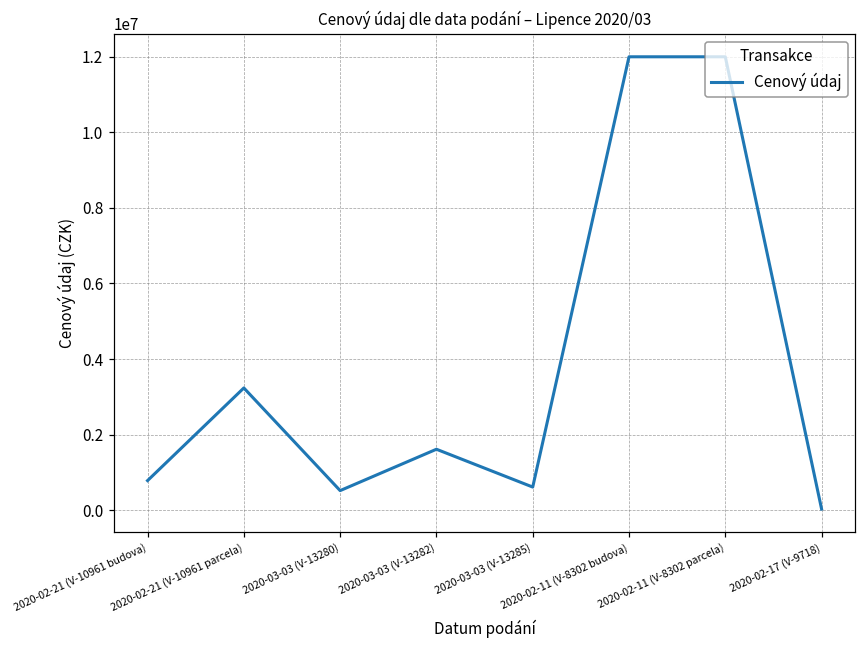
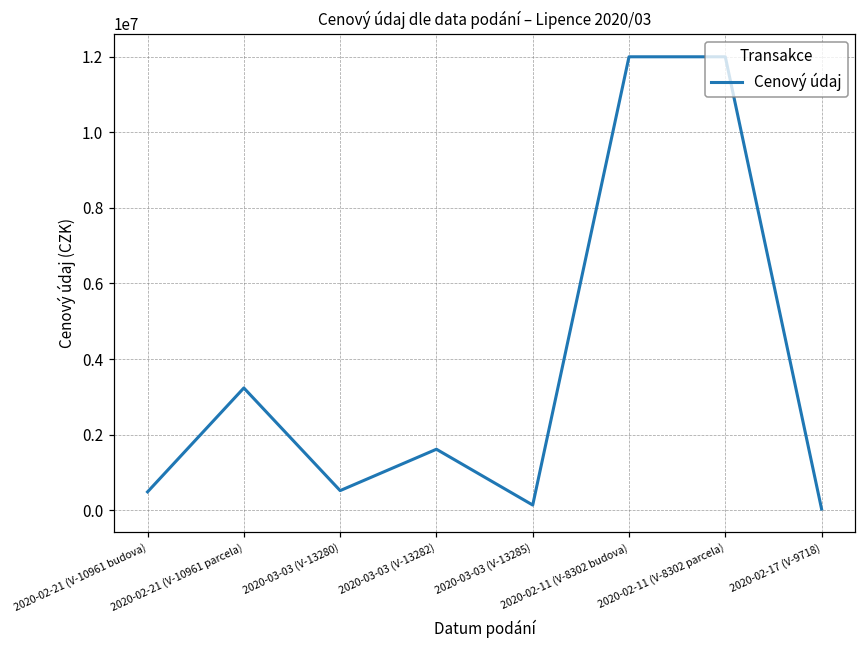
  {
-   "2020-02-21 (V-10961 budova)": 800000,
+   "2020-02-21 (V-10961 budova)": 500000,
    "2020-02-21 (V-10961 parcela)": 3200000,
    "2020-03-03 (V-13280)": 500000,
    "2020-03-03 (V-13282)": 1600000,
-   "2020-03-03 (V-13285)": 600000,
+   "2020-03-03 (V-13285)": 100000,
    "2020-02-11 (V-8302 budova)": 12000000,
    "2020-02-17 (V-9718)": 0
  }
